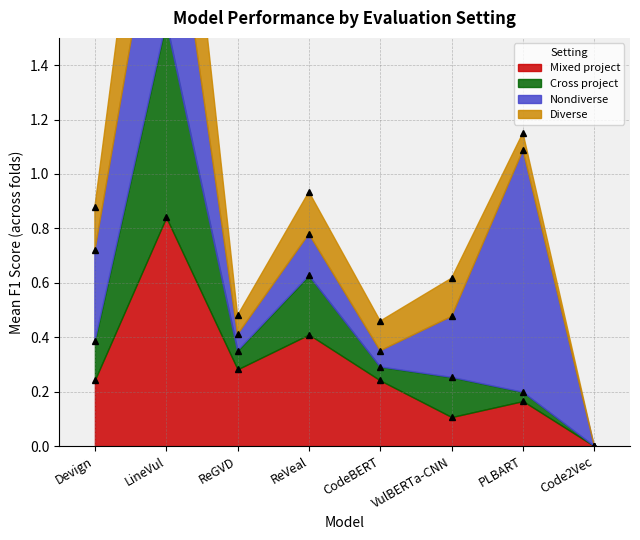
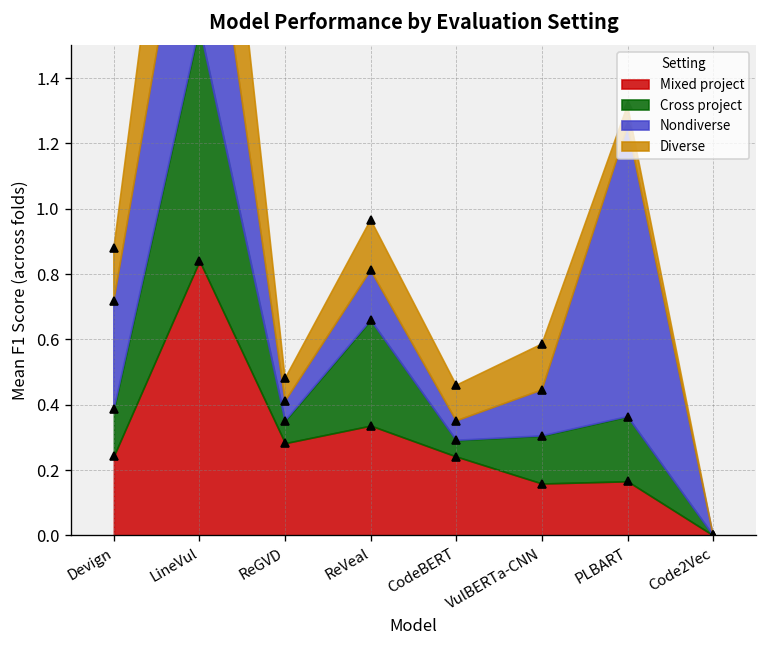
  {
    "Mixed project": {
      "Devign": 0.24,
      "LineVul": 0.84,
      "ReGVD": 0.28,
-     "ReVeal": 0.41,
+     "ReVeal": 0.34,
      "CodeBERT": 0.24,
-     "VulBERTa-CNN": 0.11,
+     "VulBERTa-CNN": 0.16,
      "PLBART": 0.17
    },
    "Cross project": {
      "Devign": 0.14,
      "ReGVD": 0.07,
-     "ReVeal": 0.22,
+     "ReVeal": 0.32,
      "CodeBERT": 0.05,
      "VulBERTa-CNN": 0.15,
-     "PLBART": 0.03
+     "PLBART": 0.20
    },
    "Nondiverse": {
      "Devign": 0.33,
      "ReGVD": 0.06,
      "ReVeal": 0.15,
      "CodeBERT": 0.06,
-     "VulBERTa-CNN": 0.22
+     "VulBERTa-CNN": 0.14
    },
    "Diverse": {
      "Devign": 0.16,
      "ReGVD": 0.07,
      "ReVeal": 0.15,
      "CodeBERT": 0.11,
      "VulBERTa-CNN": 0.14
    }
  }
